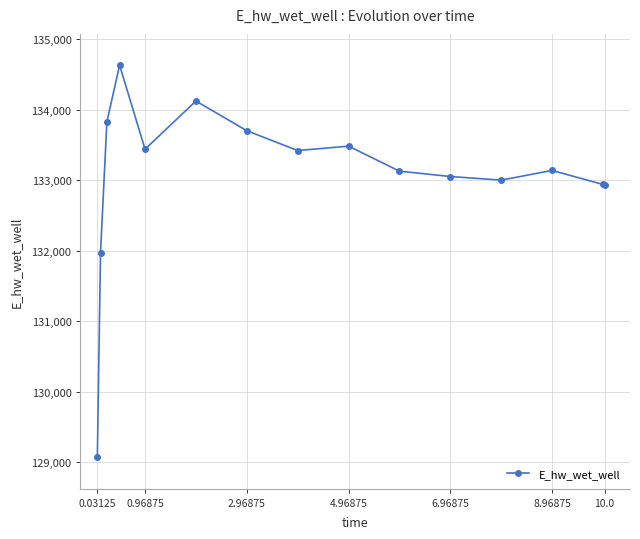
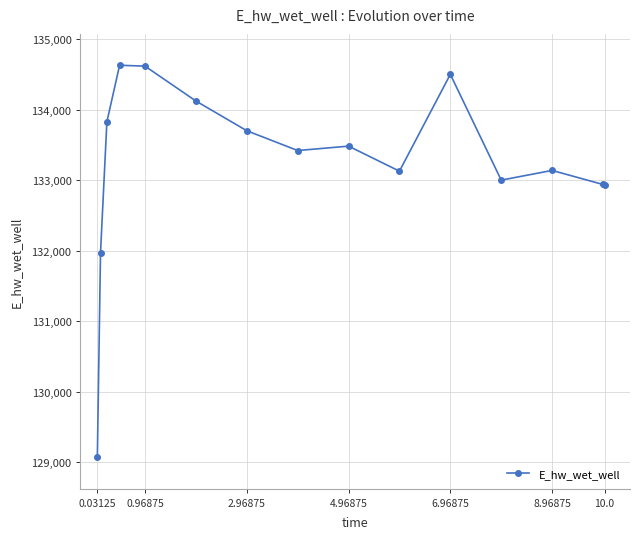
  {
    "0.03125": "129,100",
-   "0.96875": "133,400",
+   "0.96875": "134,600",
    "2.96875": "133,700",
    "4.96875": "133,500",
-   "6.96875": "133,100",
+   "6.96875": "134,500",
    "8.96875": "133,100",
    "10.0": "132,900"
  }
